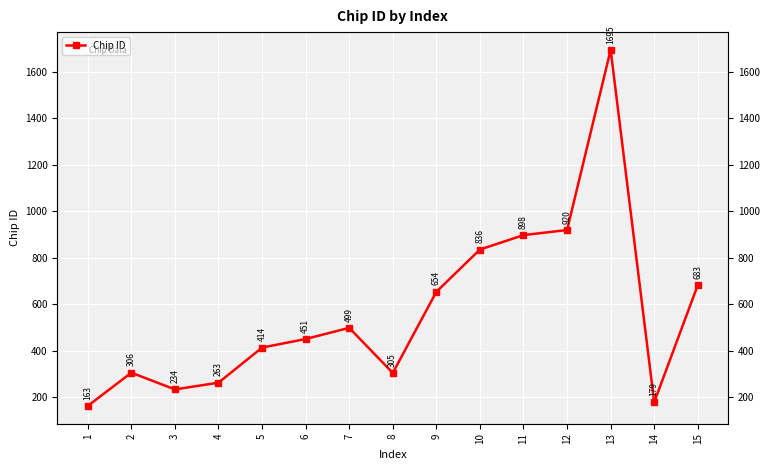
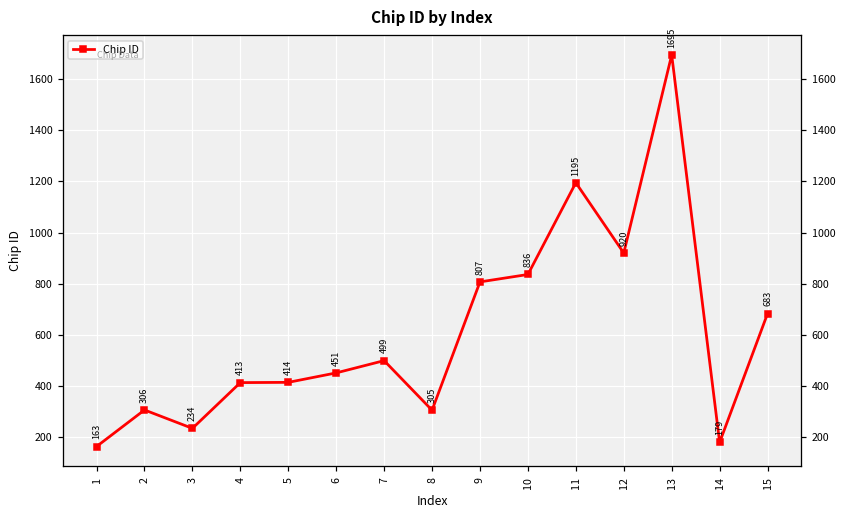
  {
    "1": 163,
    "2": 306,
    "3": 234,
-   "4": 263,
+   "4": 413,
    "5": 414,
    "6": 451,
    "7": 499,
    "8": 305,
-   "9": 654,
+   "9": 807,
    "10": 836,
-   "11": 898,
+   "11": 1195,
    "12": 920,
    "13": 1695,
    "14": 179,
    "15": 683
  }
